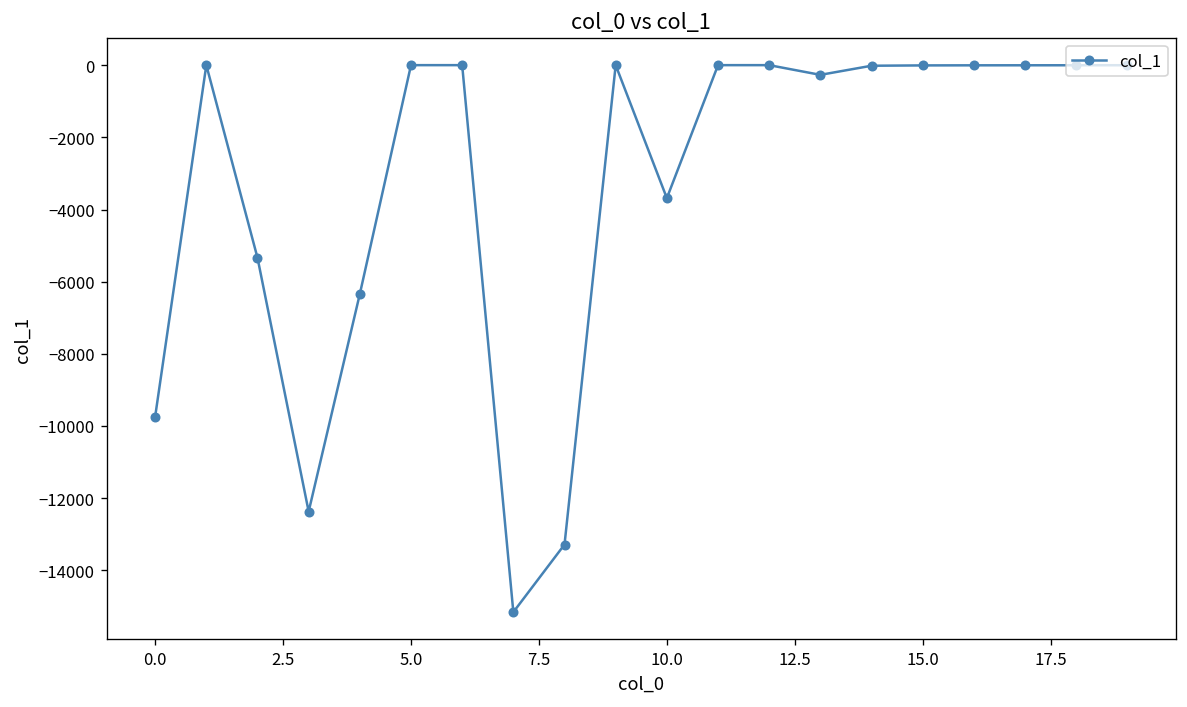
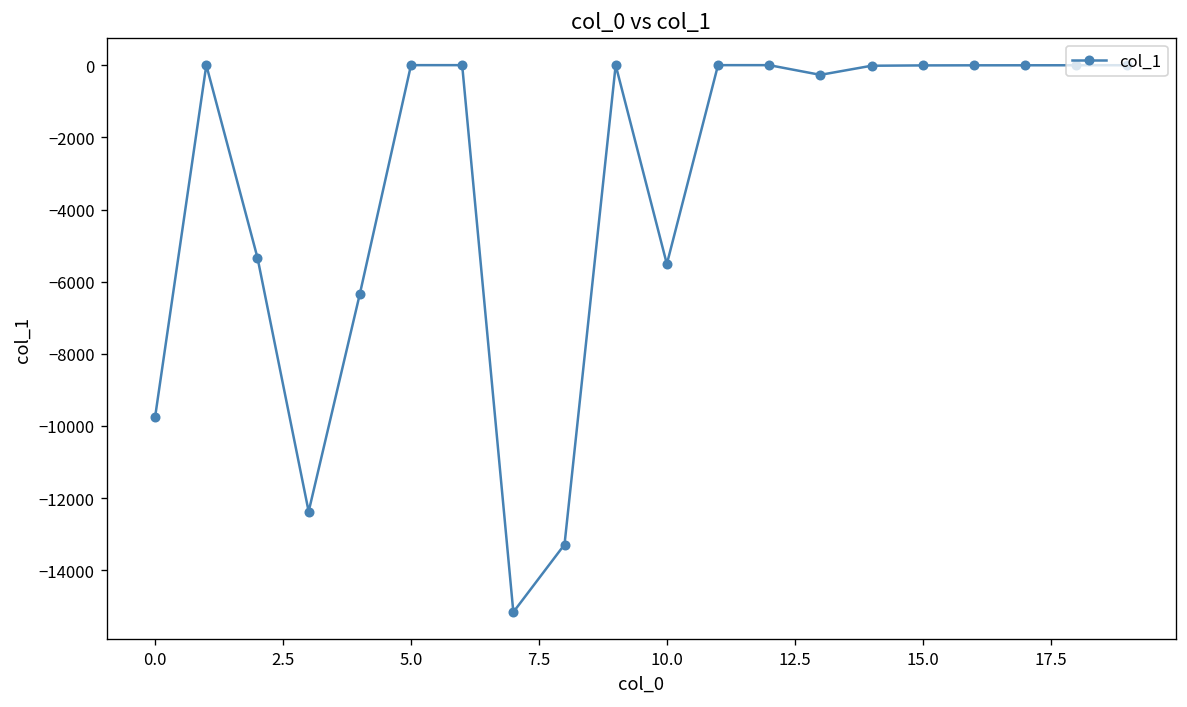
  {
    "0.0": -9700,
    "5.0": 0,
-   "10.0": -3700,
+   "10.0": -5500,
    "15.0": 0
  }
